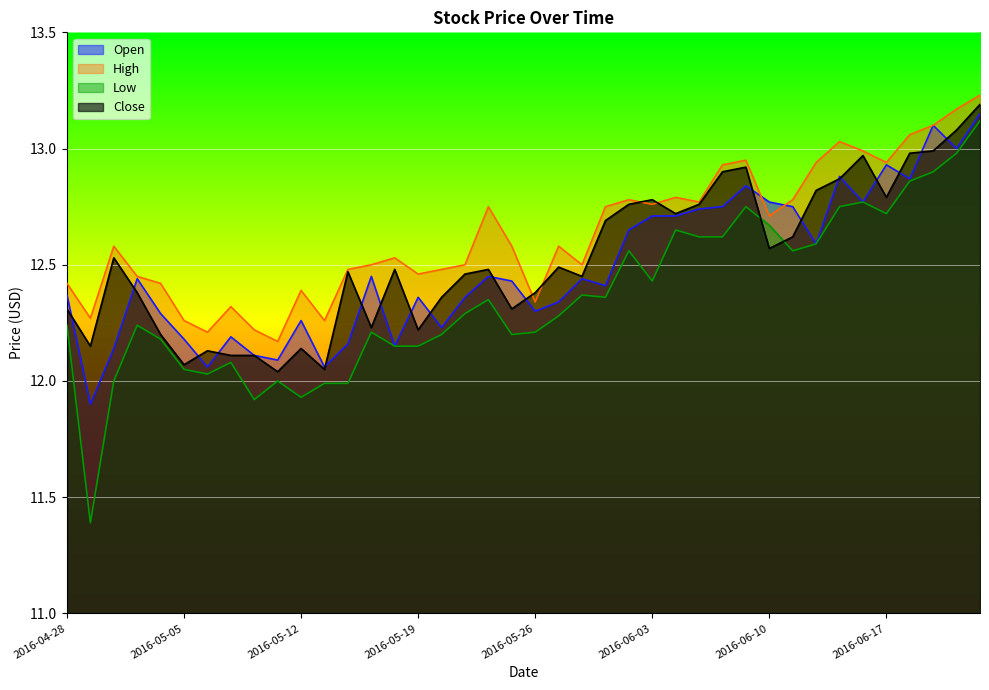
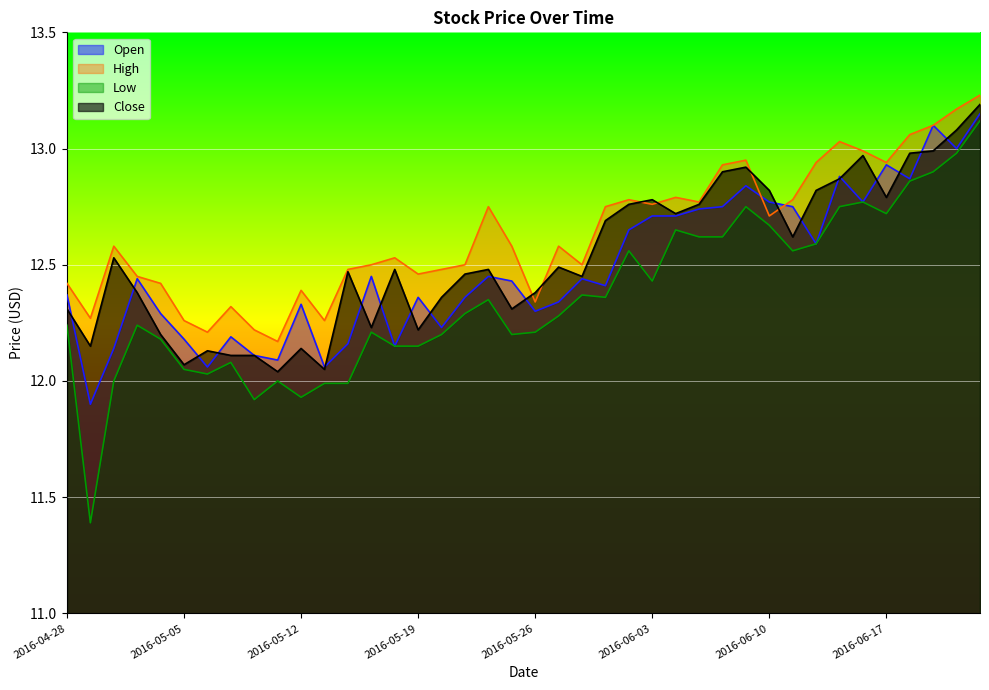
  {
    "Open": {
      "2016-04-28": 12.37,
      "2016-05-05": 12.18,
-     "2016-05-12": 12.26,
+     "2016-05-12": 12.33,
      "2016-05-19": 12.36,
      "2016-05-26": 12.30,
      "2016-06-03": 12.71,
      "2016-06-10": 12.77
    },
    "High": {
      "2016-04-28": 12.42,
      "2016-05-05": 12.26,
      "2016-05-12": 12.39,
      "2016-05-19": 12.46,
      "2016-05-26": 12.34,
      "2016-06-03": 12.76,
      "2016-06-10": 12.71
    },
    "Low": {
      "2016-04-28": 12.24,
      "2016-05-05": 12.05,
      "2016-05-12": 11.93,
      "2016-05-19": 12.15,
      "2016-05-26": 12.21,
      "2016-06-03": 12.43,
      "2016-06-10": 12.67,
      "2016-06-17": 12.72
    },
    "Close": {
      "2016-04-28": 12.31,
      "2016-05-05": 12.07,
      "2016-05-12": 12.14,
      "2016-05-19": 12.22,
      "2016-05-26": 12.38,
      "2016-06-03": 12.78,
-     "2016-06-10": 12.57,
+     "2016-06-10": 12.82,
      "2016-06-17": 12.79
    }
  }
